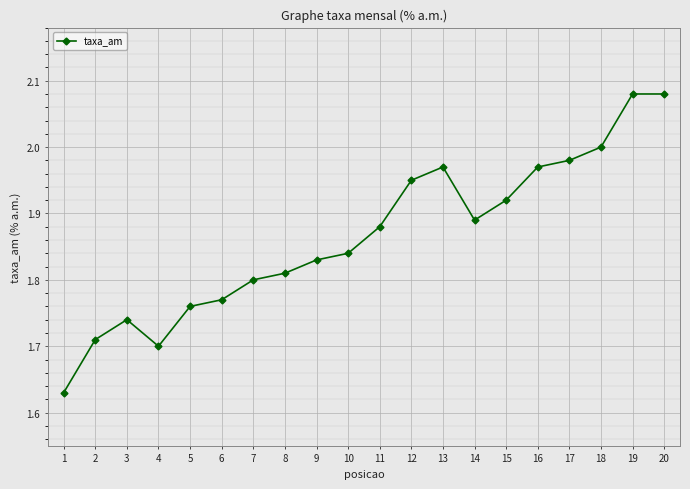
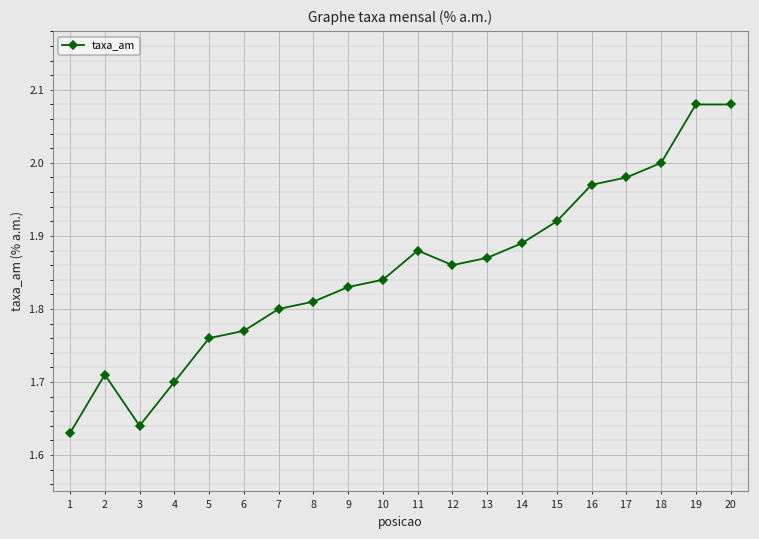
  {
    "1": 1.63,
    "2": 1.71,
-   "3": 1.74,
+   "3": 1.64,
    "4": 1.70,
    "5": 1.76,
    "6": 1.77,
    "7": 1.80,
    "8": 1.81,
    "9": 1.83,
    "10": 1.84,
    "11": 1.88,
-   "12": 1.95,
-   "13": 1.97,
+   "12": 1.86,
+   "13": 1.87,
    "14": 1.89,
    "15": 1.92,
    "16": 1.97,
    "17": 1.98,
    "18": 2.00,
    "19": 2.08,
    "20": 2.08
  }
